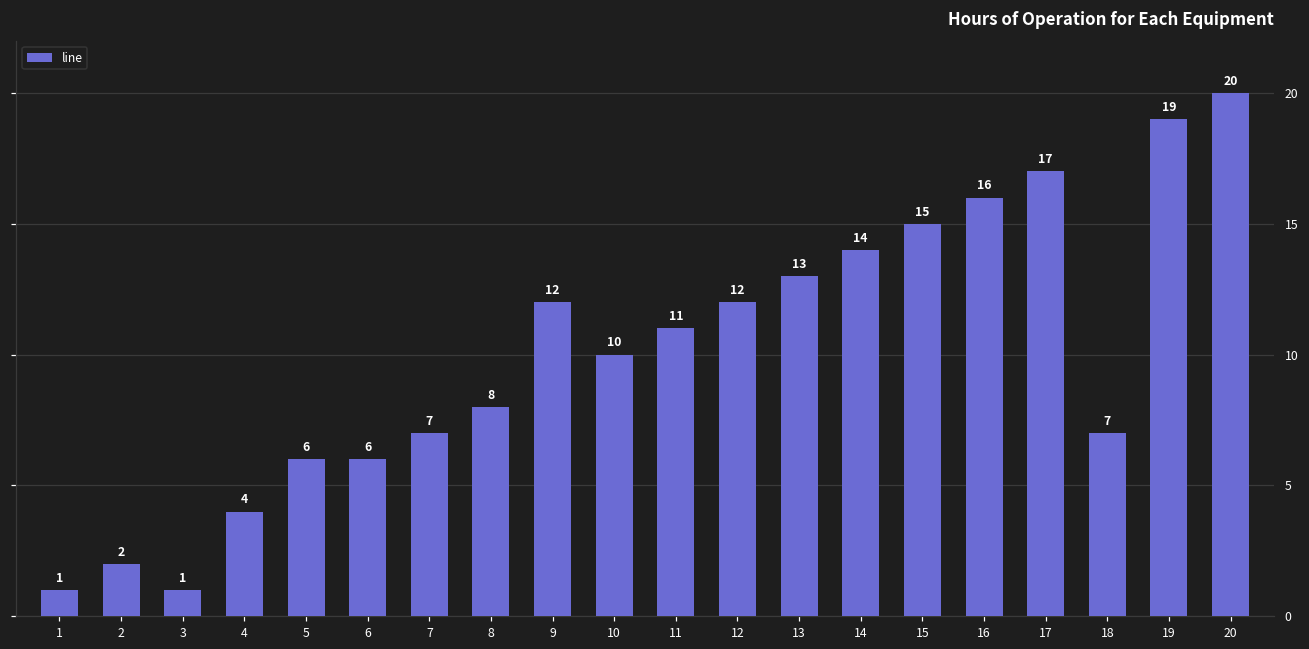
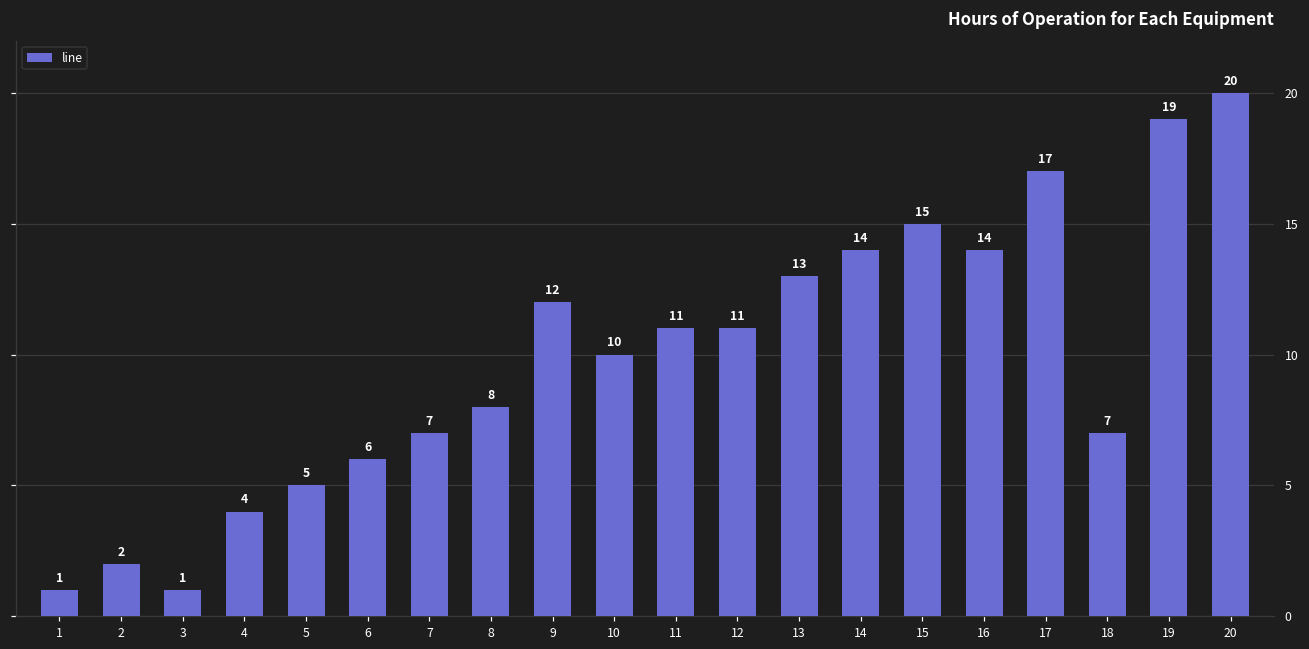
  {
    "1": 1,
    "2": 2,
    "3": 1,
    "4": 4,
-   "5": 6,
+   "5": 5,
    "6": 6,
    "7": 7,
    "8": 8,
    "9": 12,
    "10": 10,
    "11": 11,
-   "12": 12,
+   "12": 11,
    "13": 13,
    "14": 14,
    "15": 15,
-   "16": 16,
+   "16": 14,
    "17": 17,
    "18": 7,
    "19": 19,
    "20": 20
  }
